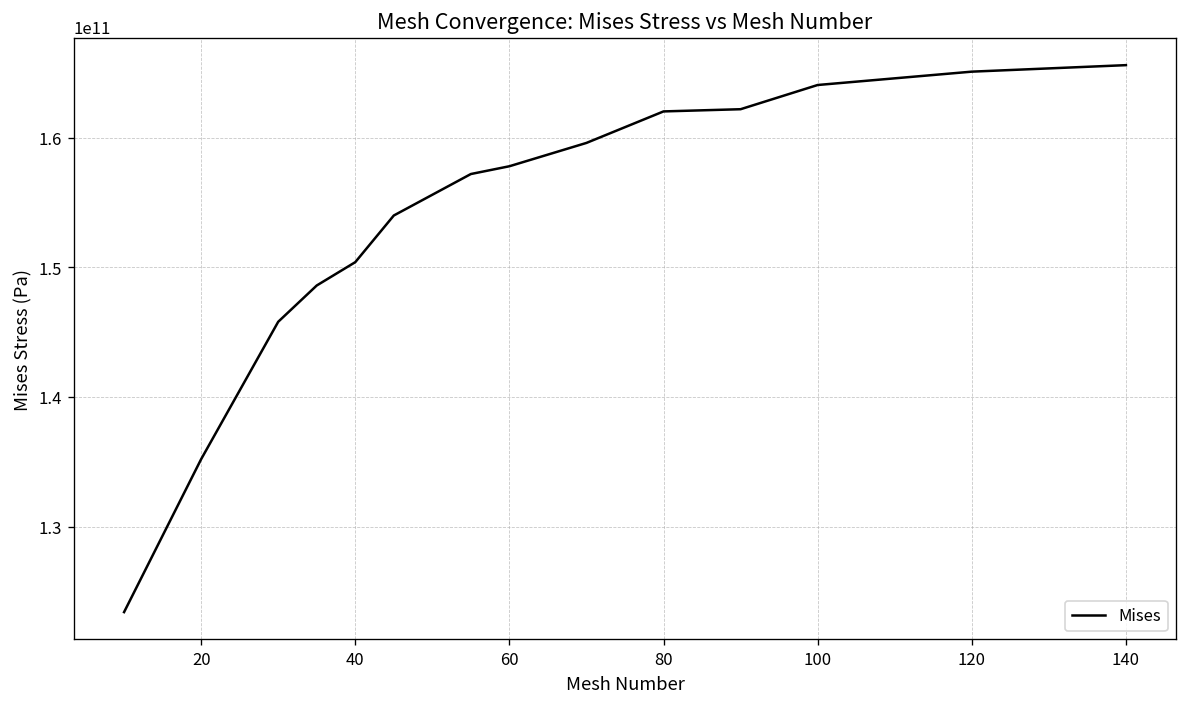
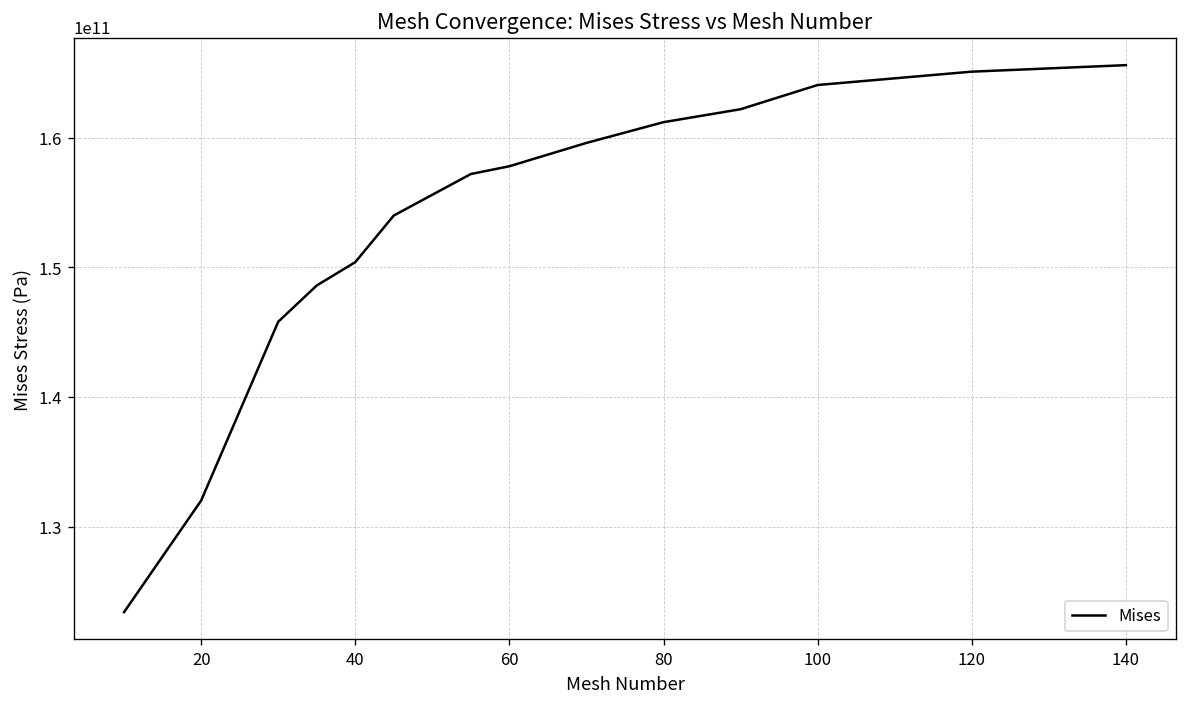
  {
-   "20": 135200000000,
+   "20": 132000000000,
    "40": 150400000000,
    "60": 157800000000,
-   "80": 162000000000,
+   "80": 161200000000,
    "100": 164100000000,
    "120": 165100000000,
    "140": 165600000000
  }
